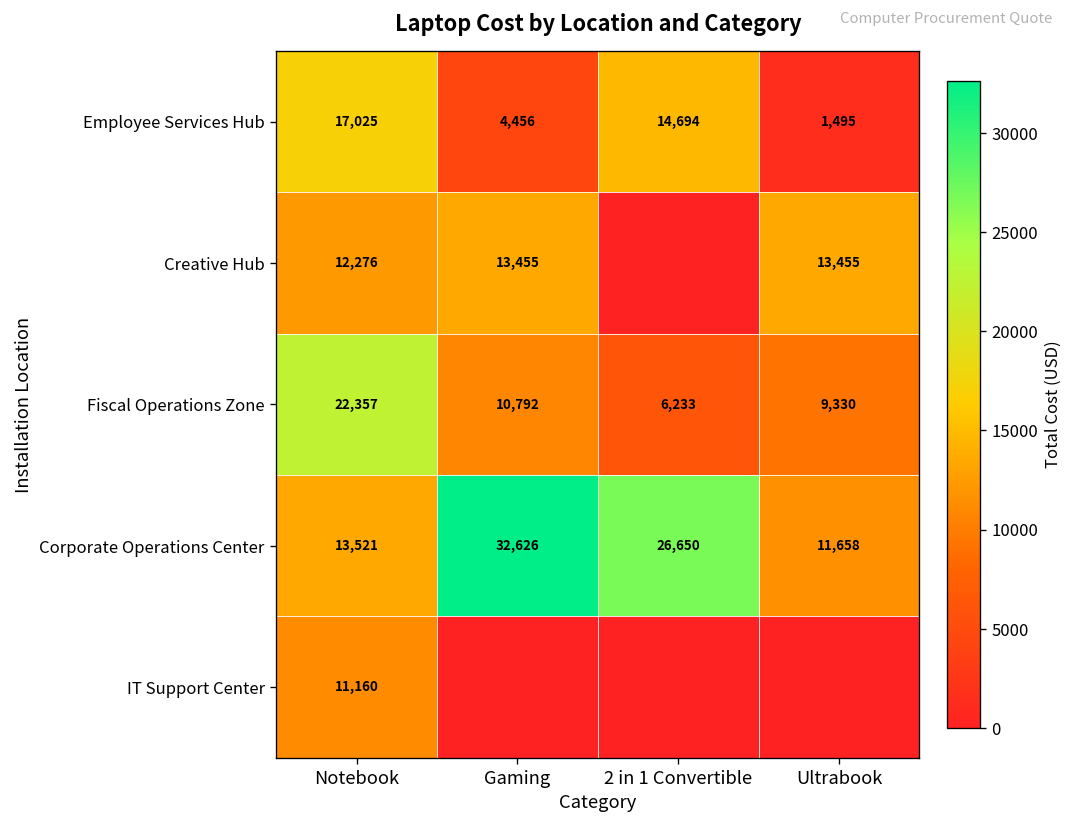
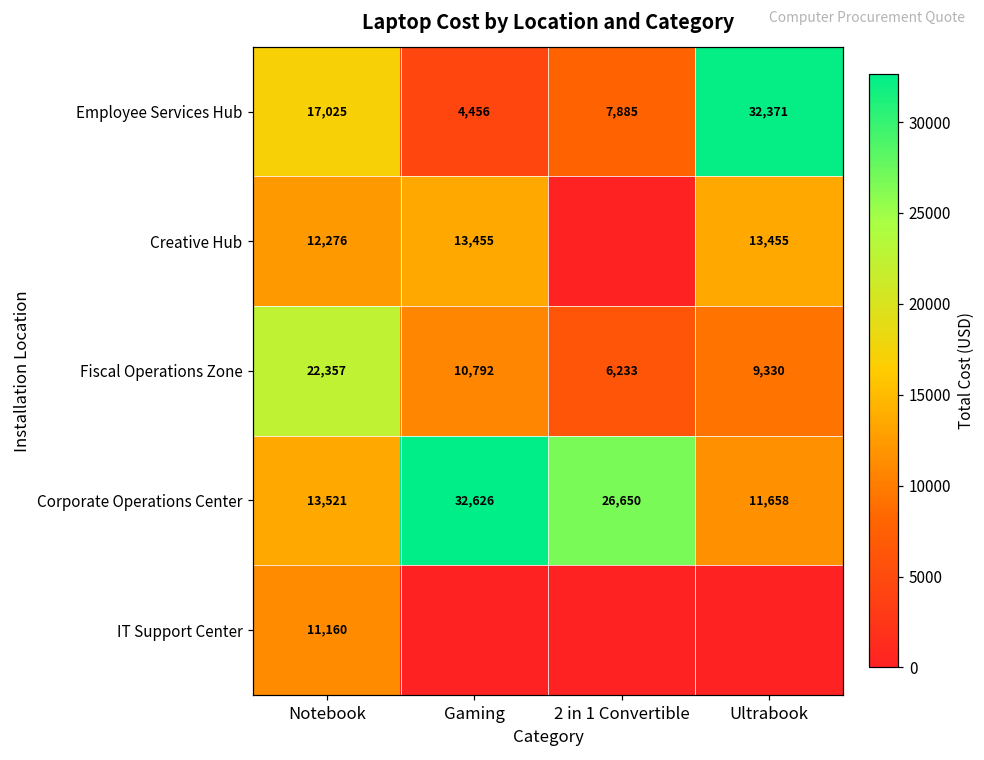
  {
    "Employee Services Hub": {
      "Notebook": "17,025",
      "Gaming": "4,456",
-     "2 in 1 Convertible": "14,694",
-     "Ultrabook": "1,495"
+     "2 in 1 Convertible": "7,885",
+     "Ultrabook": "32,371"
    },
    "Creative Hub": {
      "Notebook": "12,276",
      "Gaming": "13,455",
      "Ultrabook": "13,455"
    },
    "Fiscal Operations Zone": {
      "Notebook": "22,357",
      "Gaming": "10,792",
      "2 in 1 Convertible": "6,233",
      "Ultrabook": "9,330"
    },
    "Corporate Operations Center": {
      "Notebook": "13,521",
      "Gaming": "32,626",
      "2 in 1 Convertible": "26,650",
      "Ultrabook": "11,658"
    },
    "IT Support Center": {
      "Notebook": "11,160"
    }
  }
